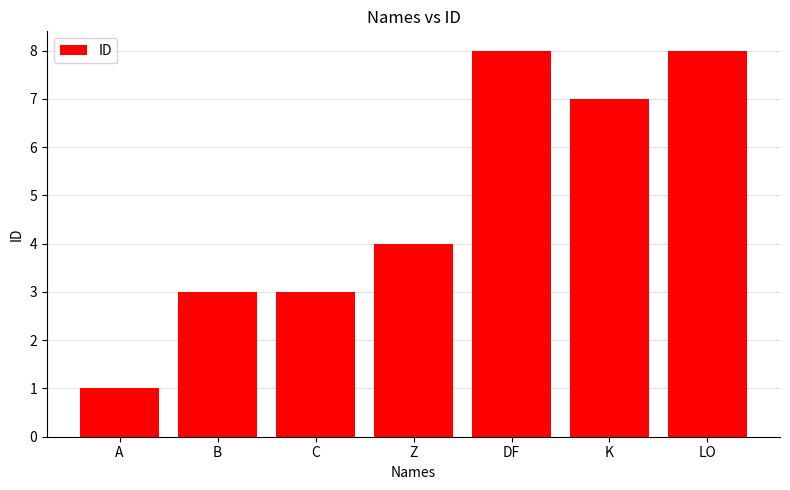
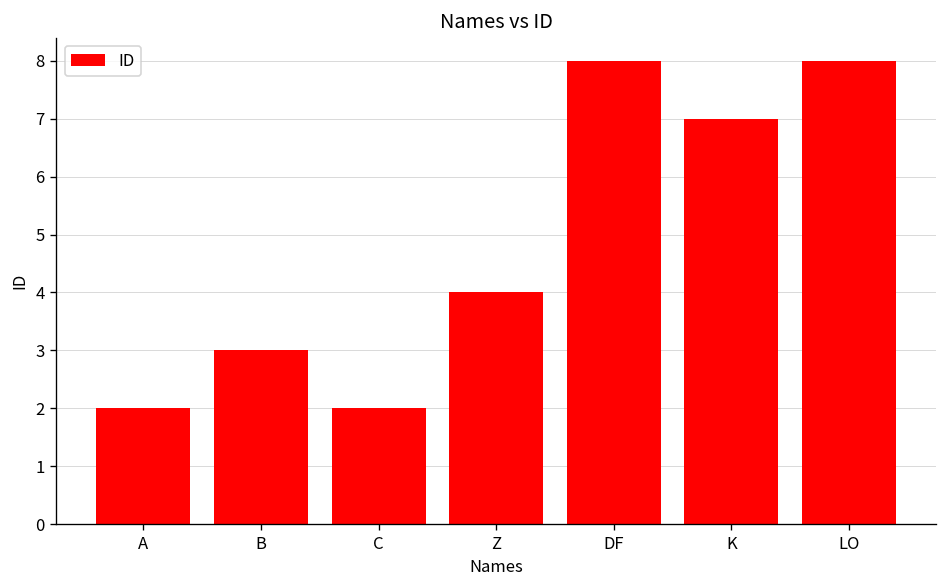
  {
-   "A": 1,
+   "A": 2,
    "B": 3,
-   "C": 3,
+   "C": 2,
    "Z": 4,
    "DF": 8,
    "K": 7,
    "LO": 8
  }
